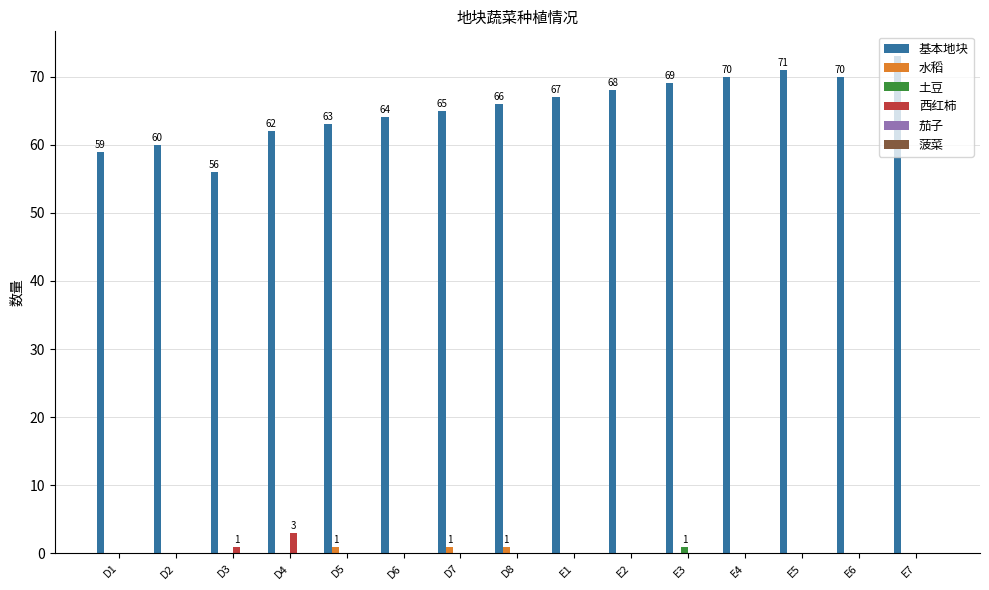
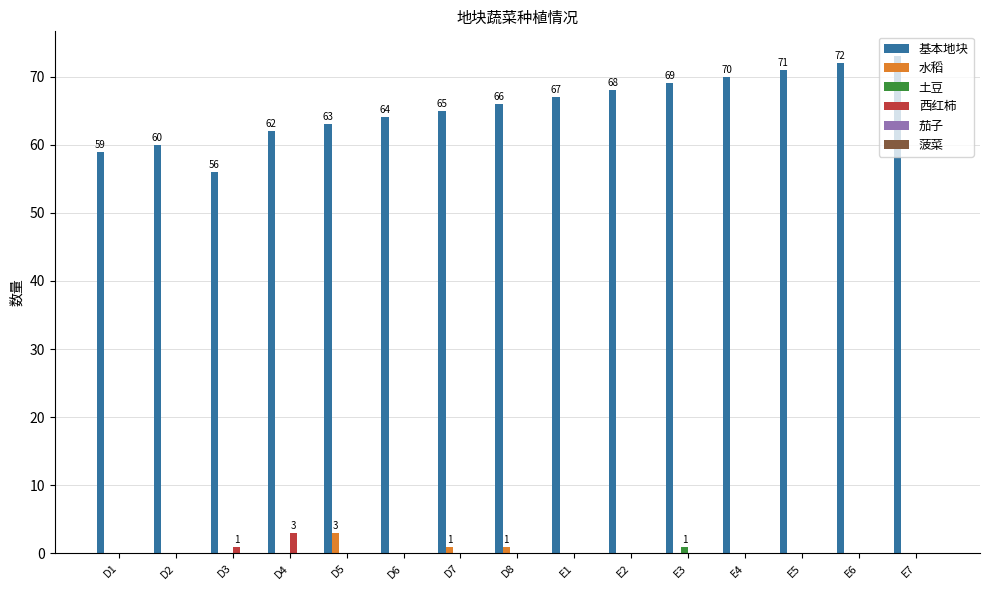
  {
    "基本地块": {
      "D1": 59,
      "D2": 60,
      "D3": 56,
      "D4": 62,
      "D5": 63,
      "D6": 64,
      "D7": 65,
      "D8": 66,
      "E1": 67,
      "E2": 68,
      "E3": 69,
      "E4": 70,
      "E5": 71,
-     "E6": 70
+     "E6": 72
    },
    "水稻": {
-     "D5": 1,
+     "D5": 3,
      "D7": 1,
      "D8": 1
    },
    "土豆": {
      "E3": 1
    },
    "西红柿": {
      "D3": 1,
      "D4": 3
    },
    "茄子": {
      "D1": 0,
      "D2": 0,
      "D3": 0,
      "D4": 0,
      "D5": 0,
      "D6": 0,
      "D7": 0,
      "D8": 0,
      "E1": 0,
      "E2": 0,
      "E3": 0,
      "E4": 0,
      "E5": 0,
      "E6": 0,
      "E7": 0
    },
    "菠菜": {
      "D1": 0,
      "D2": 0,
      "D3": 0,
      "D4": 0,
      "D5": 0,
      "D6": 0,
      "D7": 0,
      "D8": 0,
      "E1": 0,
      "E2": 0,
      "E3": 0,
      "E4": 0,
      "E5": 0,
      "E6": 0,
      "E7": 0
    }
  }
